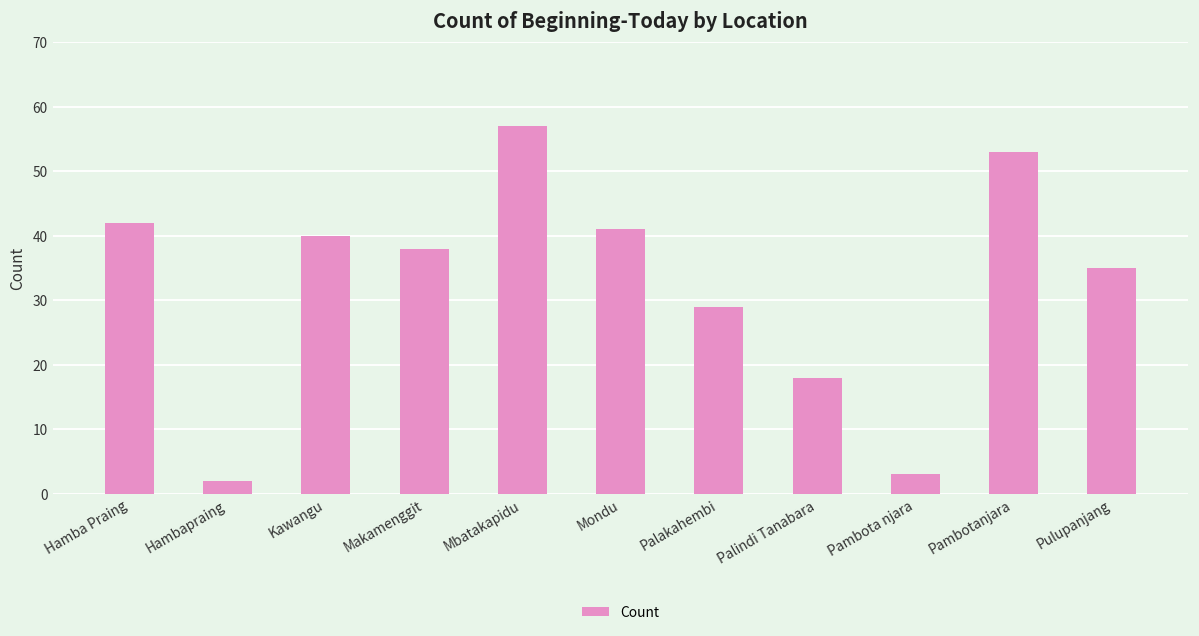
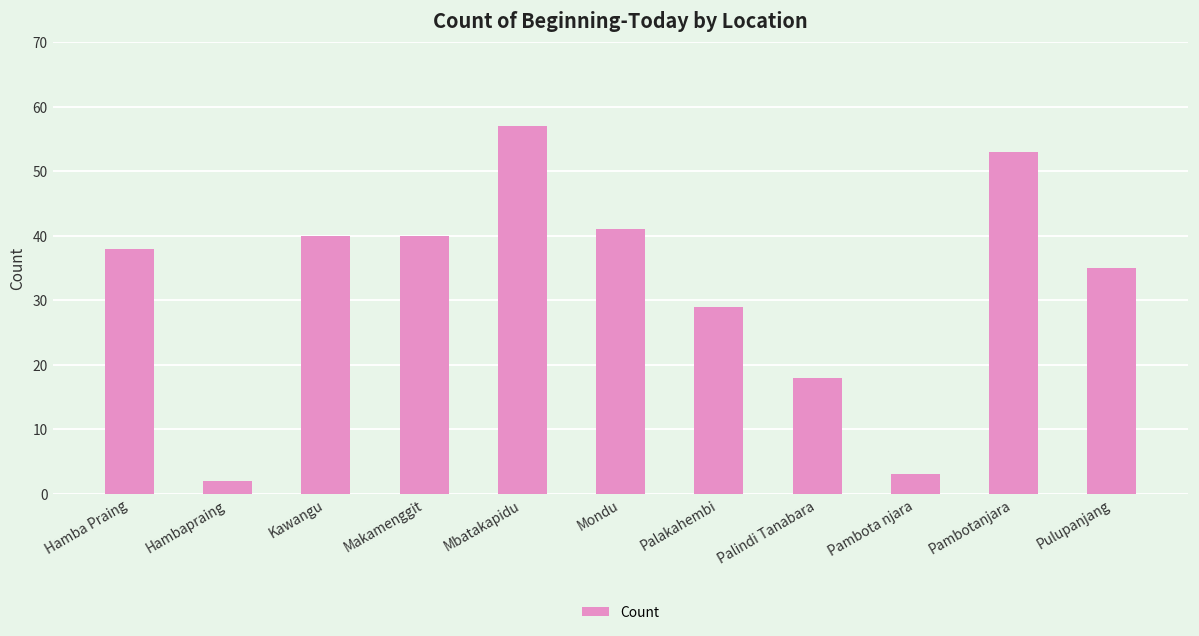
  {
-   "Hamba Praing": 42,
+   "Hamba Praing": 38,
    "Hambapraing": 2,
    "Kawangu": 40,
-   "Makamenggit": 38,
+   "Makamenggit": 40,
    "Mbatakapidu": 57,
    "Mondu": 41,
    "Palakahembi": 29,
    "Palindi Tanabara": 18,
    "Pambota njara": 3,
    "Pambotanjara": 53,
    "Pulupanjang": 35
  }
